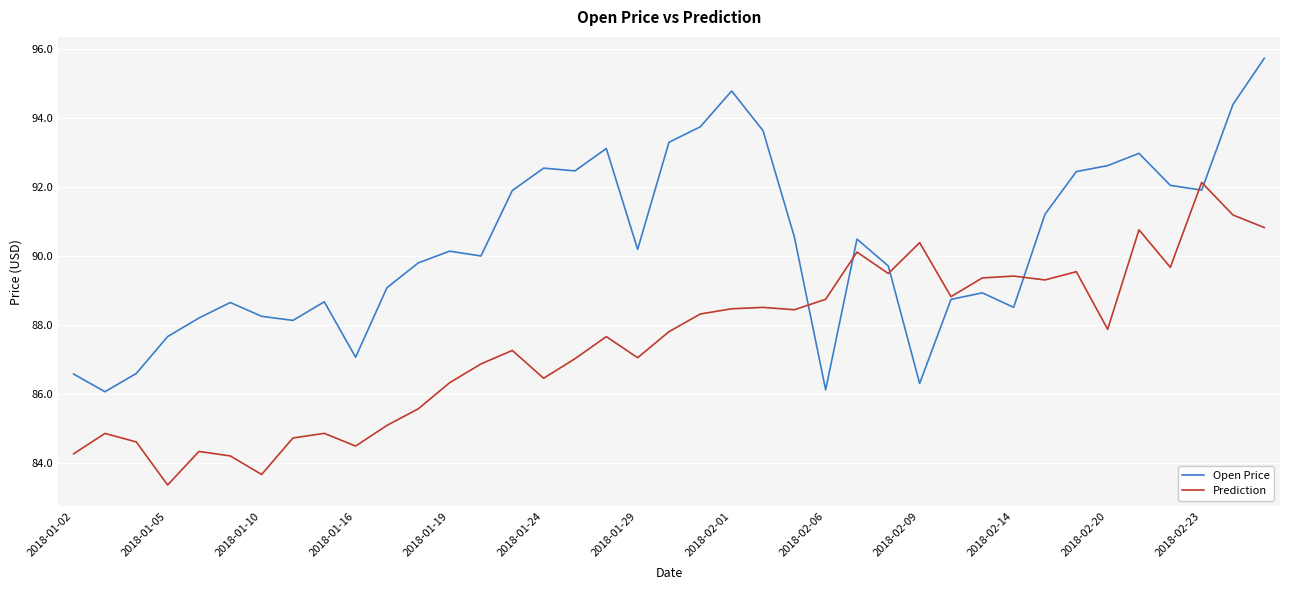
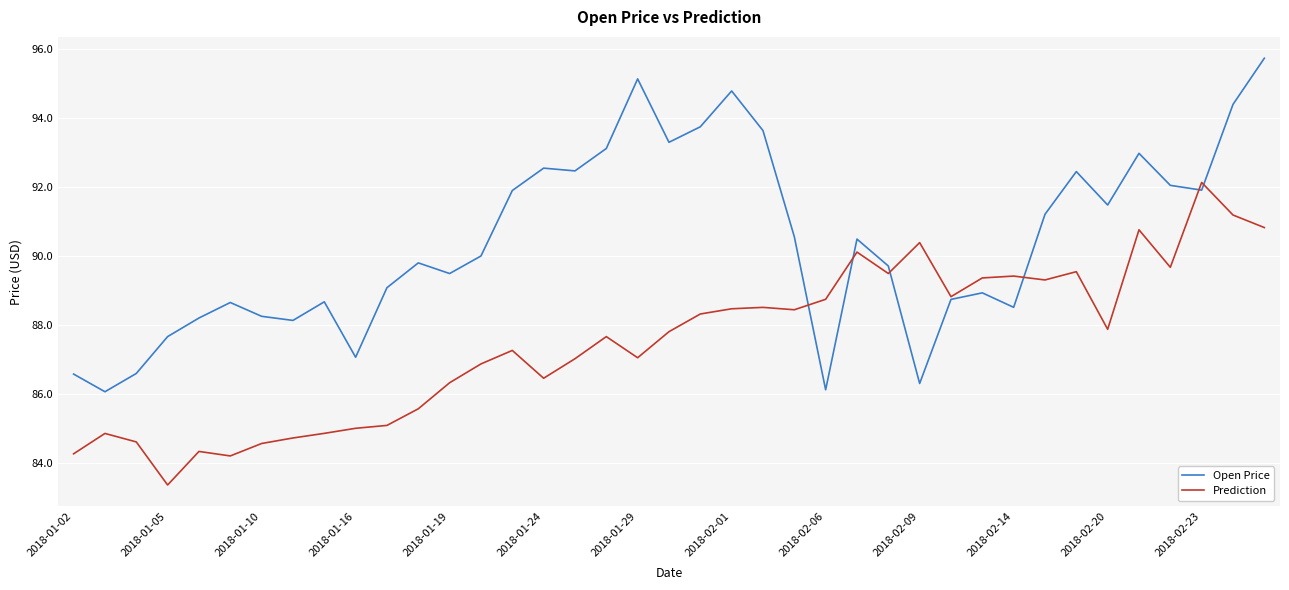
  {
    "Open Price": {
      "2018-01-02": 86.6,
      "2018-01-05": 87.7,
      "2018-01-10": 88.2,
      "2018-01-16": 87.1,
-     "2018-01-19": 90.1,
+     "2018-01-19": 89.5,
      "2018-01-24": 92.6,
-     "2018-01-29": 90.2,
+     "2018-01-29": 95.1,
      "2018-02-01": 94.8,
      "2018-02-06": 86.1,
      "2018-02-09": 86.3,
      "2018-02-14": 88.5,
-     "2018-02-20": 92.6,
+     "2018-02-20": 91.5,
      "2018-02-23": 91.9
    },
    "Prediction": {
      "2018-01-02": 84.3,
      "2018-01-05": 83.4,
-     "2018-01-10": 83.7,
-     "2018-01-16": 84.5,
+     "2018-01-10": 84.6,
+     "2018-01-16": 85.0,
      "2018-01-19": 86.3,
      "2018-01-24": 86.5,
      "2018-01-29": 87.0,
      "2018-02-01": 88.5,
      "2018-02-06": 88.7,
      "2018-02-09": 90.4,
      "2018-02-14": 89.4,
      "2018-02-20": 87.9,
      "2018-02-23": 92.1
    }
  }
